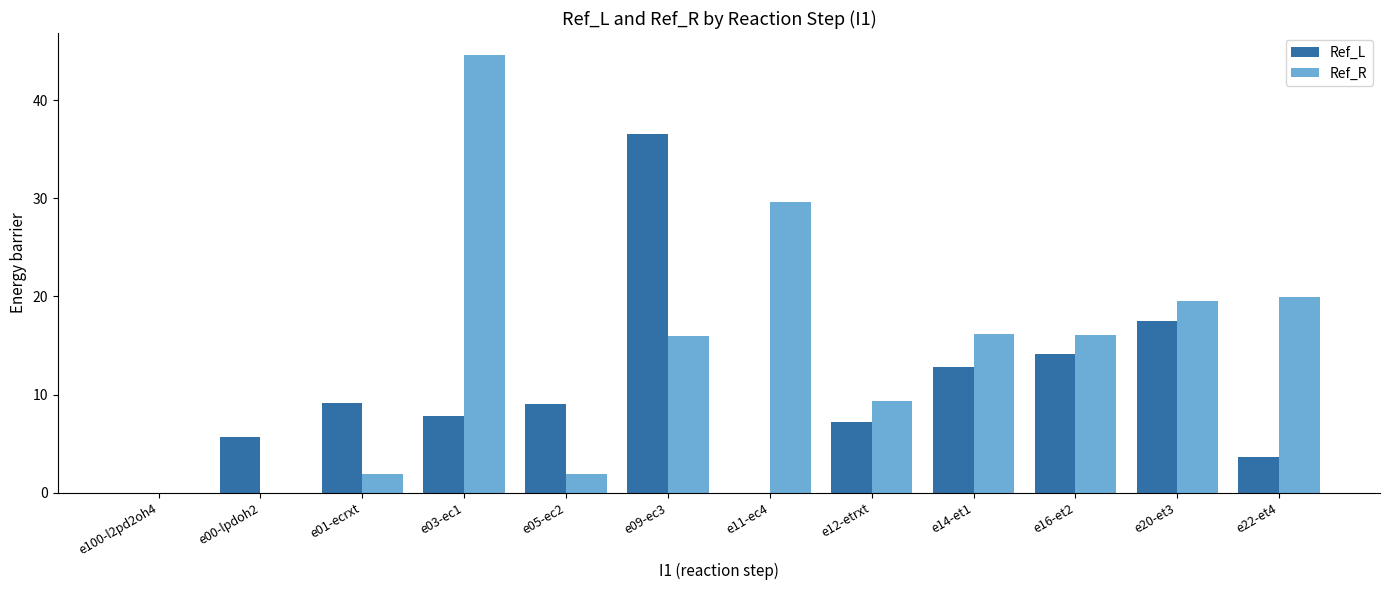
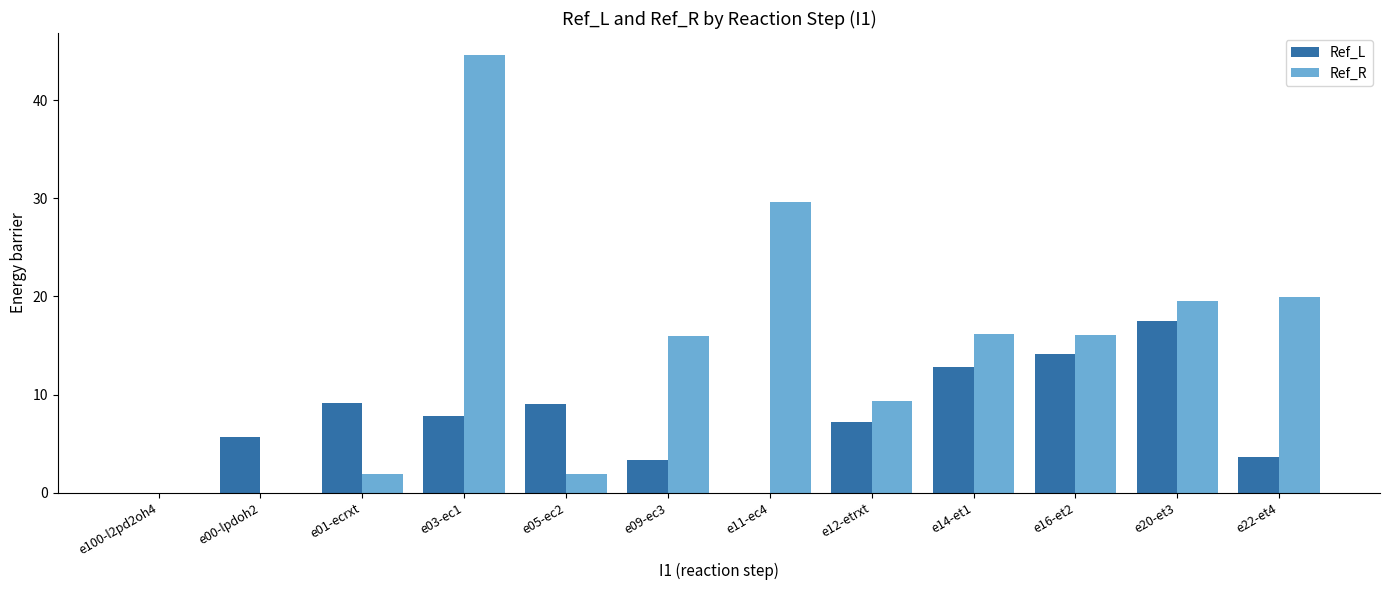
  {
    "Ref_L": {
      "e100-l2pd2oh4": 0,
      "e00-lpdoh2": 6,
      "e01-ecrxt": 9,
      "e03-ec1": 8,
      "e05-ec2": 9,
-     "e09-ec3": 37,
+     "e09-ec3": 3,
      "e11-ec4": 0,
      "e12-etrxt": 7,
      "e14-et1": 13,
      "e16-et2": 14,
      "e20-et3": 18,
      "e22-et4": 4
    },
    "Ref_R": {
      "e100-l2pd2oh4": 0,
      "e00-lpdoh2": 0,
      "e01-ecrxt": 2,
      "e03-ec1": 45,
      "e05-ec2": 2,
      "e09-ec3": 16,
      "e11-ec4": 30,
      "e12-etrxt": 9,
      "e14-et1": 16,
      "e16-et2": 16,
      "e20-et3": 20,
      "e22-et4": 20
    }
  }
